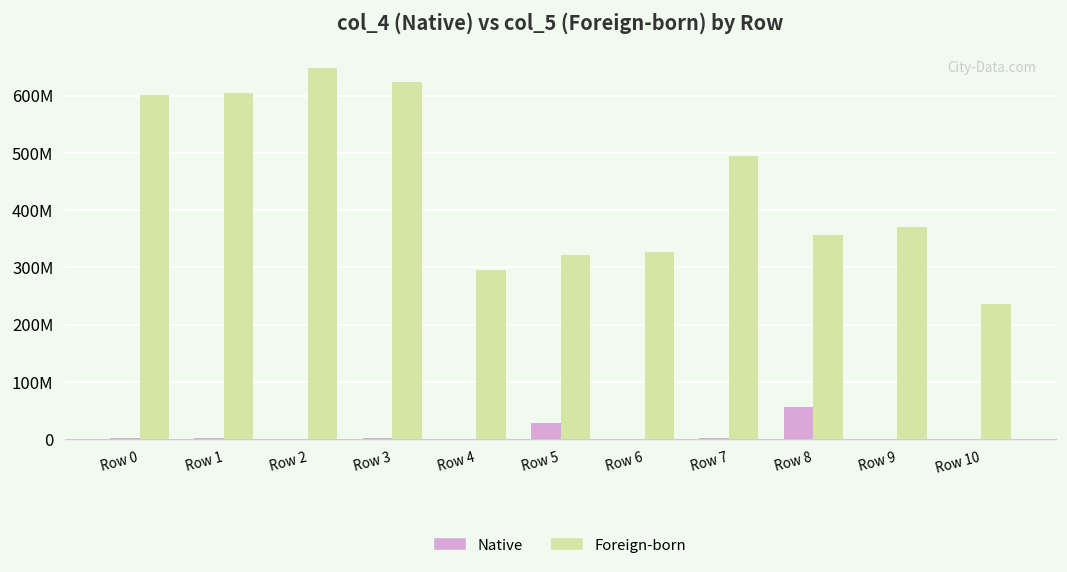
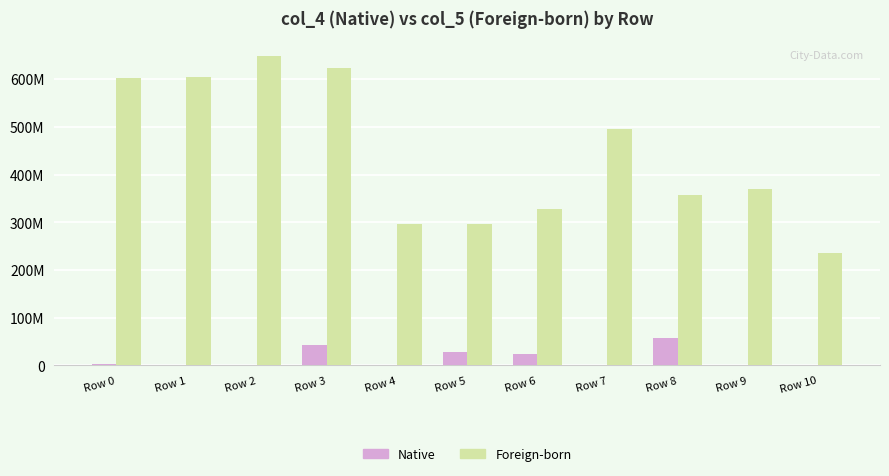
  {
    "Native": {
-     "Row 3": 0,
+     "Row 3": 40000000,
      "Row 5": 30000000,
-     "Row 6": 0,
+     "Row 6": 20000000,
      "Row 8": 60000000
    },
    "Foreign-born": {
      "Row 0": 600000000,
      "Row 1": 610000000,
      "Row 2": 650000000,
      "Row 3": 620000000,
      "Row 4": 300000000,
-     "Row 5": 320000000,
+     "Row 5": 300000000,
      "Row 6": 330000000,
      "Row 7": 490000000,
      "Row 8": 360000000,
      "Row 9": 370000000,
      "Row 10": 240000000
    }
  }
